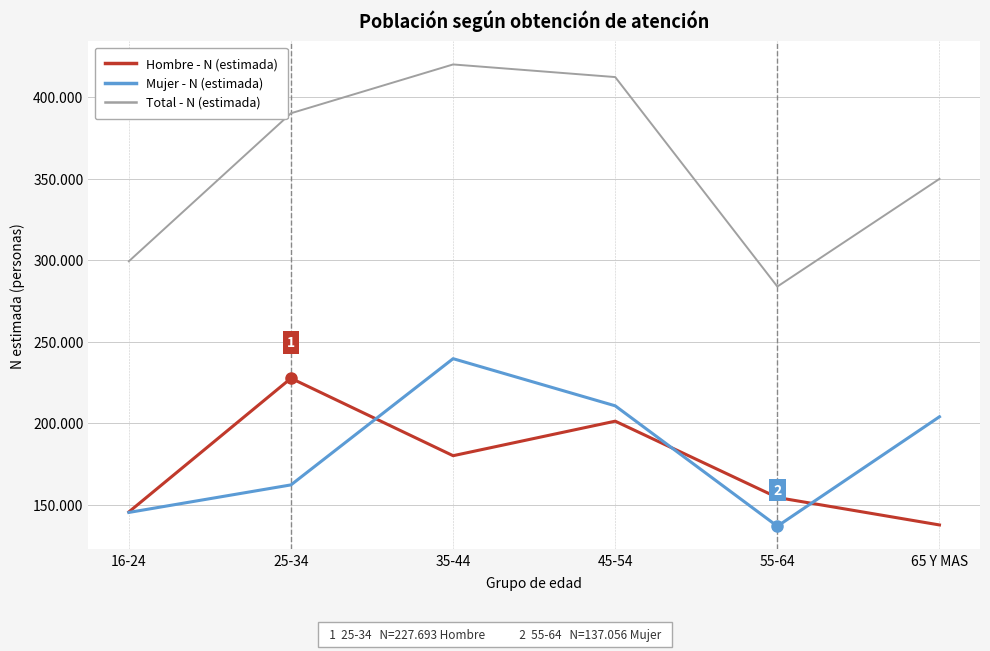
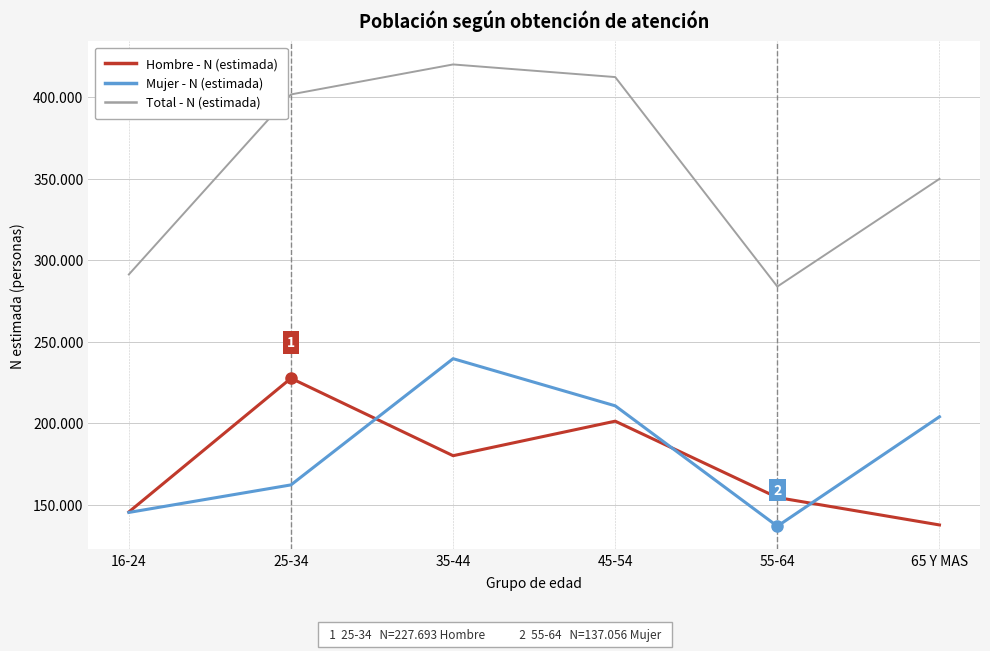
  {
    "Total - N (estimada)": {
-     "16-24": 299,
-     "25-34": 390,
+     "16-24": 291,
+     "25-34": 402,
      "35-44": 420,
      "45-54": 412,
      "55-64": 284,
      "65 Y MAS": 350
    }
  }
